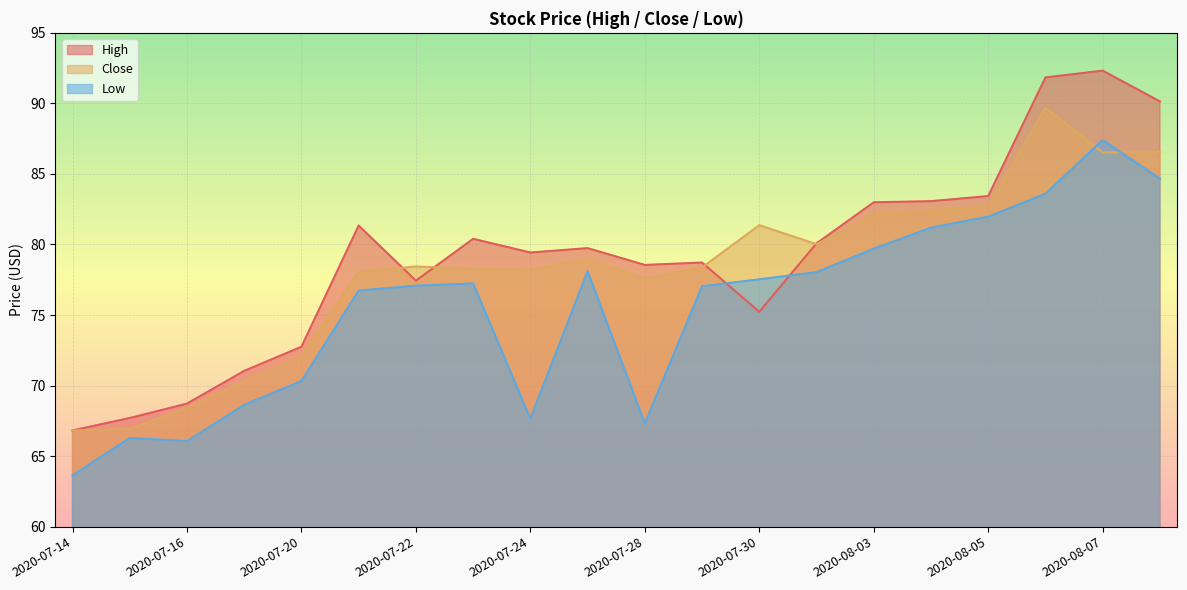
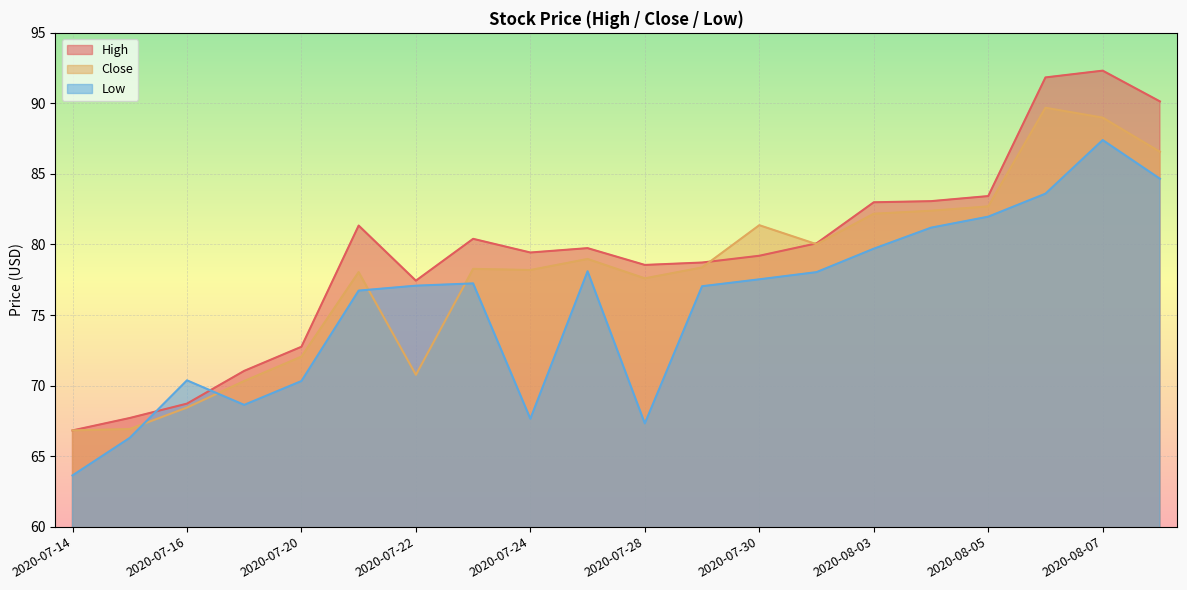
  {
    "High": {
      "2020-07-16": 68.7,
      "2020-07-20": 72.8,
      "2020-07-22": 77.4,
      "2020-07-24": 79.4,
      "2020-07-28": 78.6,
-     "2020-07-30": 75.2,
+     "2020-07-30": 79.2,
      "2020-08-03": 83.0,
      "2020-08-05": 83.4,
      "2020-08-07": 92.3
    },
    "Close": {
      "2020-07-16": 68.4,
      "2020-07-20": 72.1,
-     "2020-07-22": 78.4,
+     "2020-07-22": 70.8,
      "2020-07-24": 78.2,
      "2020-07-28": 77.6,
      "2020-07-30": 81.4,
      "2020-08-03": 82.2,
      "2020-08-05": 82.7,
-     "2020-08-07": 86.5
+     "2020-08-07": 89.0
    },
    "Low": {
      "2020-07-14": 63.6,
-     "2020-07-16": 66.1,
+     "2020-07-16": 70.4,
      "2020-07-20": 70.3,
      "2020-07-22": 77.1,
      "2020-07-24": 67.6,
      "2020-07-28": 67.3,
      "2020-07-30": 77.5,
      "2020-08-03": 79.7,
      "2020-08-05": 82.0,
      "2020-08-07": 87.4
    }
  }
